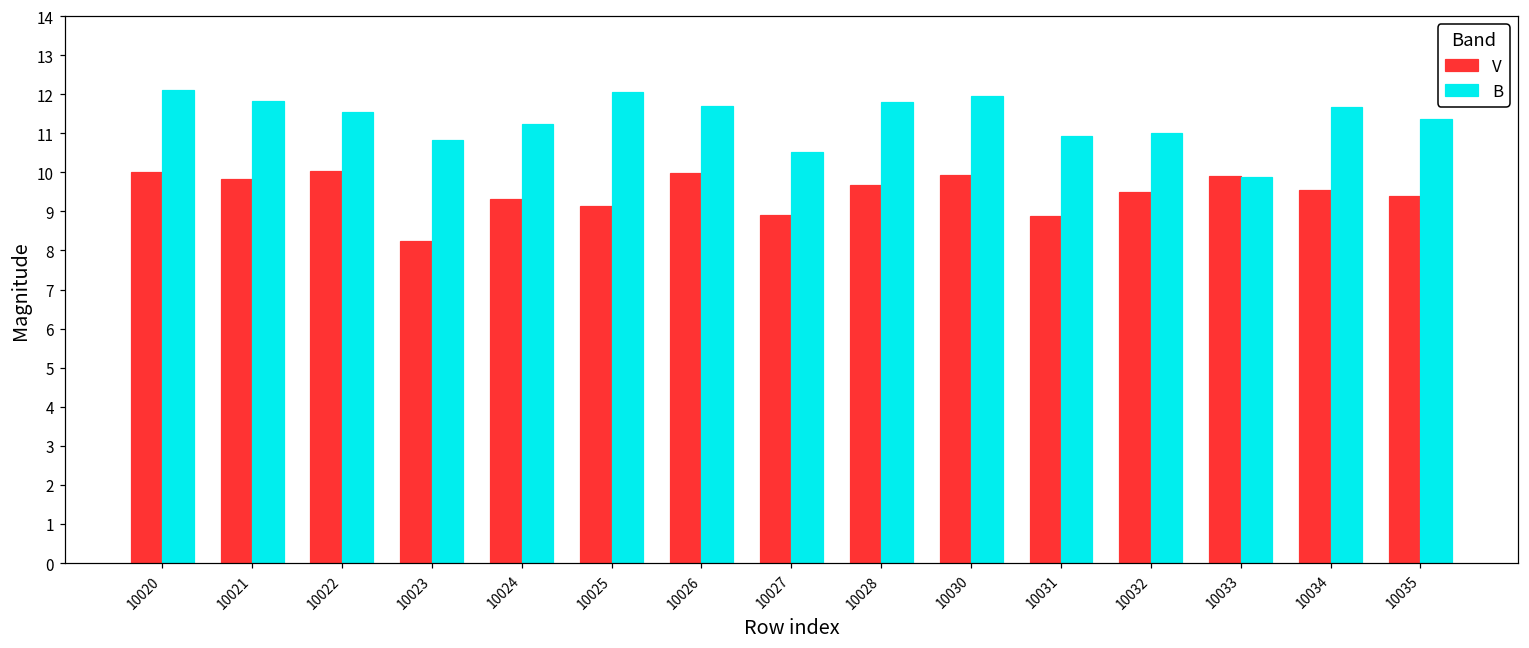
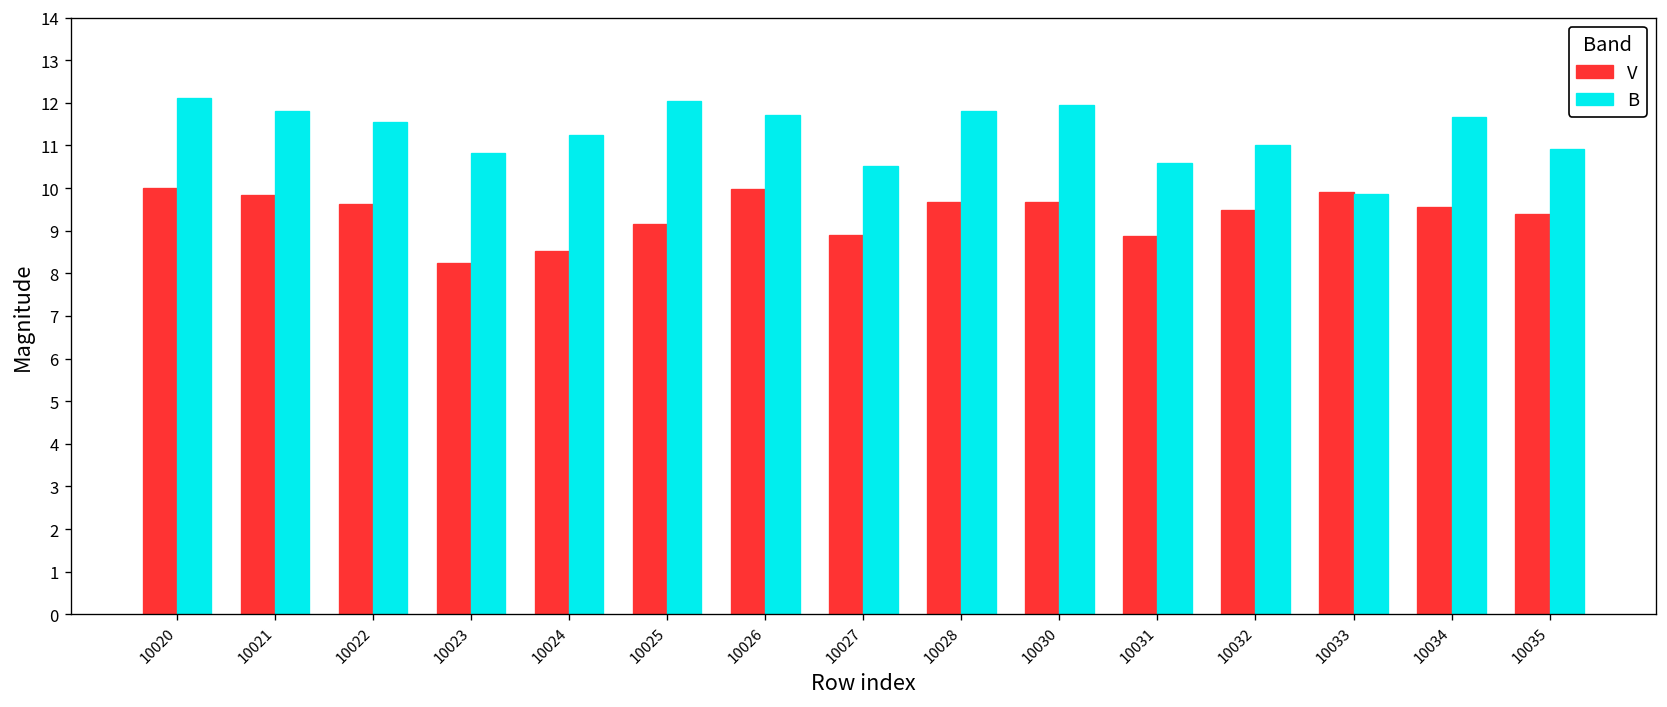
  {
    "V": {
      "10020": 10.0,
      "10021": 9.8,
-     "10022": 10.0,
+     "10022": 9.6,
      "10023": 8.3,
-     "10024": 9.3,
+     "10024": 8.5,
      "10025": 9.2,
      "10026": 10.0,
      "10027": 8.9,
      "10028": 9.7,
-     "10030": 9.9,
+     "10030": 9.7,
      "10031": 8.9,
      "10032": 9.5,
      "10033": 9.9,
      "10034": 9.6,
      "10035": 9.4
    },
    "B": {
      "10020": 12.1,
      "10021": 11.8,
      "10022": 11.6,
      "10023": 10.8,
      "10024": 11.2,
      "10025": 12.1,
      "10026": 11.7,
      "10027": 10.5,
      "10028": 11.8,
      "10030": 12.0,
-     "10031": 10.9,
+     "10031": 10.6,
      "10032": 11.0,
      "10033": 9.9,
      "10034": 11.7,
-     "10035": 11.4
+     "10035": 10.9
    }
  }
